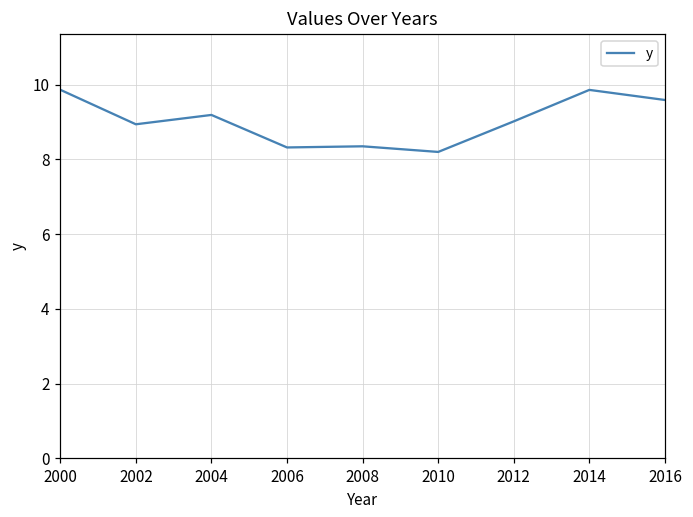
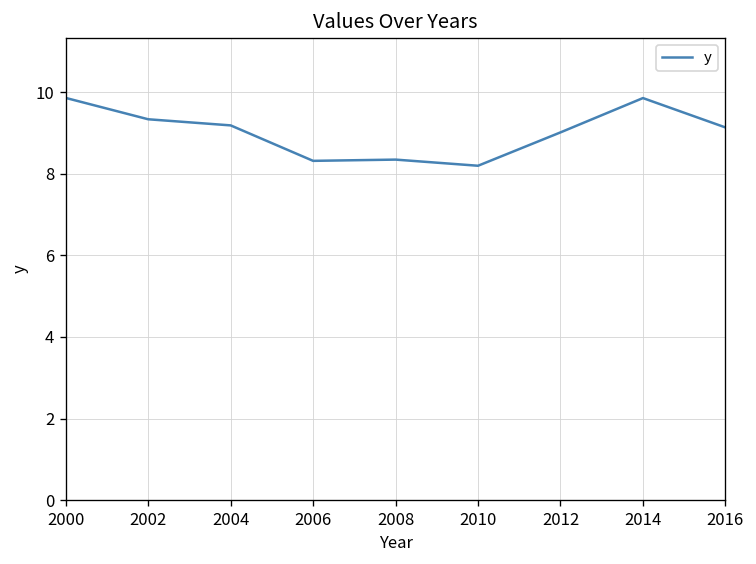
  {
    "2000": 9.9,
-   "2002": 8.9,
+   "2002": 9.3,
    "2004": 9.2,
    "2006": 8.3,
    "2008": 8.4,
    "2010": 8.2,
    "2012": 9.0,
    "2014": 9.9,
-   "2016": 9.6
+   "2016": 9.1
  }
